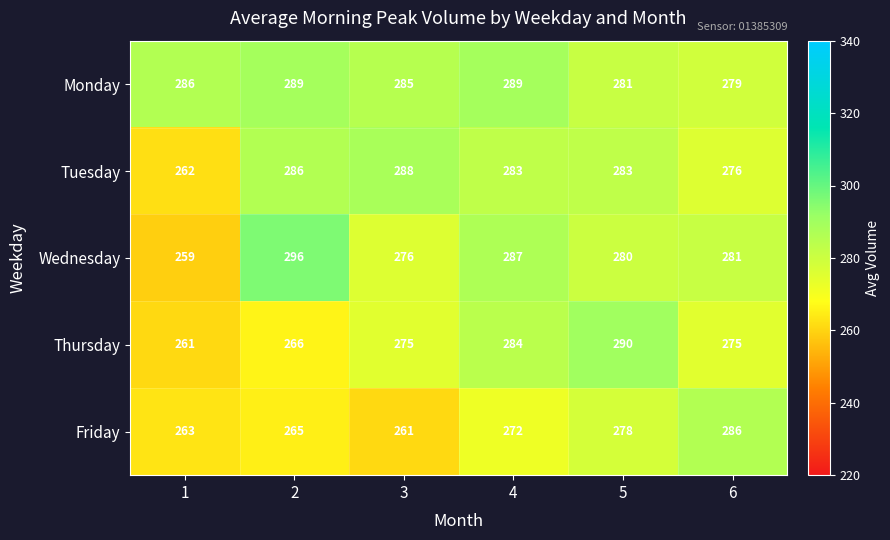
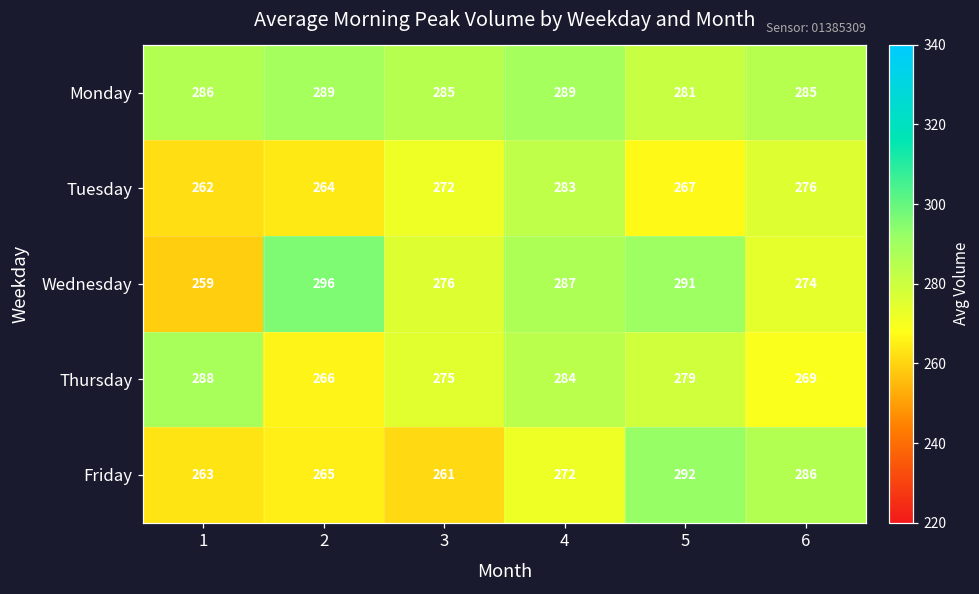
  {
    "Monday": {
      "1": 286,
      "2": 289,
      "3": 285,
      "4": 289,
      "5": 281,
-     "6": 279
+     "6": 285
    },
    "Tuesday": {
      "1": 262,
-     "2": 286,
-     "3": 288,
+     "2": 264,
+     "3": 272,
      "4": 283,
-     "5": 283,
+     "5": 267,
      "6": 276
    },
    "Wednesday": {
      "1": 259,
      "2": 296,
      "3": 276,
      "4": 287,
-     "5": 280,
-     "6": 281
+     "5": 291,
+     "6": 274
    },
    "Thursday": {
-     "1": 261,
+     "1": 288,
      "2": 266,
      "3": 275,
      "4": 284,
-     "5": 290,
-     "6": 275
+     "5": 279,
+     "6": 269
    },
    "Friday": {
      "1": 263,
      "2": 265,
      "3": 261,
      "4": 272,
-     "5": 278,
+     "5": 292,
      "6": 286
    }
  }
